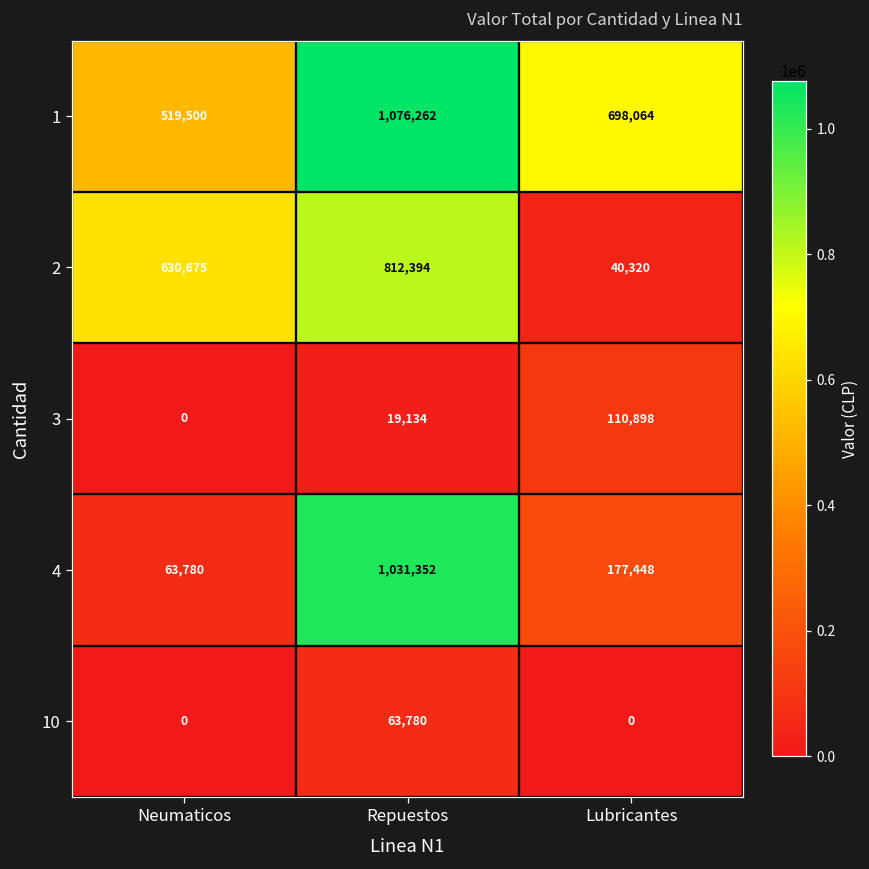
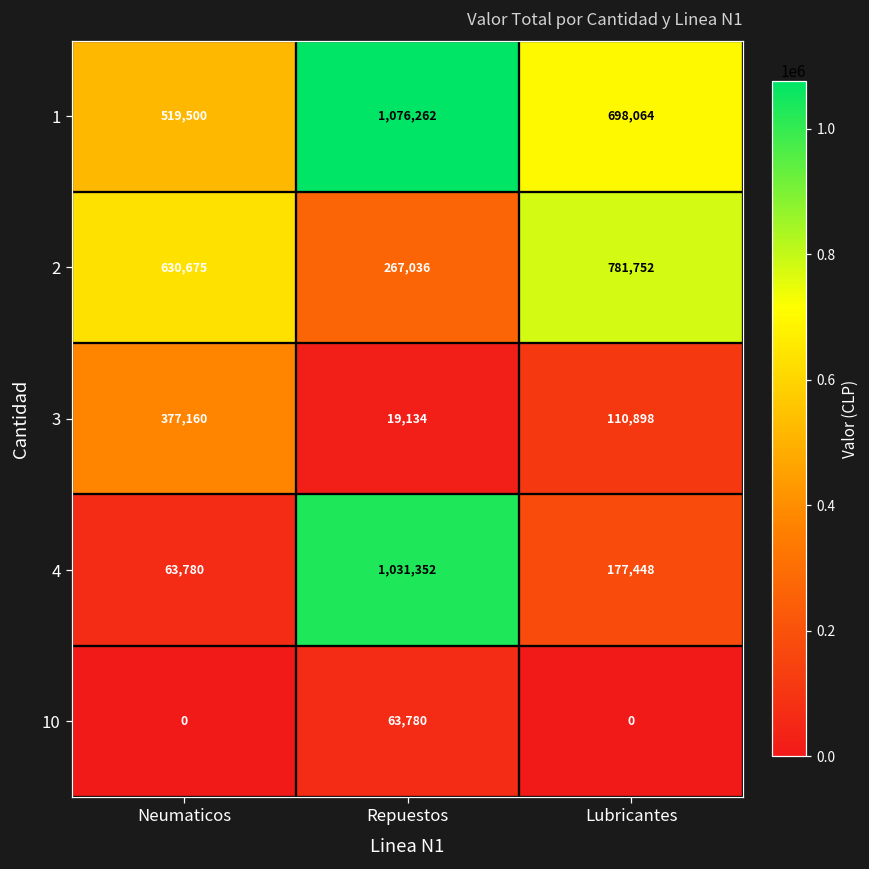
  {
    "1": {
      "Neumaticos": "519,500",
      "Repuestos": "1,076,262",
      "Lubricantes": "698,064"
    },
    "2": {
      "Neumaticos": "630,675",
-     "Repuestos": "812,394",
-     "Lubricantes": "40,320"
+     "Repuestos": "267,036",
+     "Lubricantes": "781,752"
    },
    "3": {
-     "Neumaticos": "0",
+     "Neumaticos": "377,160",
      "Repuestos": "19,134",
      "Lubricantes": "110,898"
    },
    "4": {
      "Neumaticos": "63,780",
      "Repuestos": "1,031,352",
      "Lubricantes": "177,448"
    },
    "10": {
      "Neumaticos": "0",
      "Repuestos": "63,780",
      "Lubricantes": "0"
    }
  }
